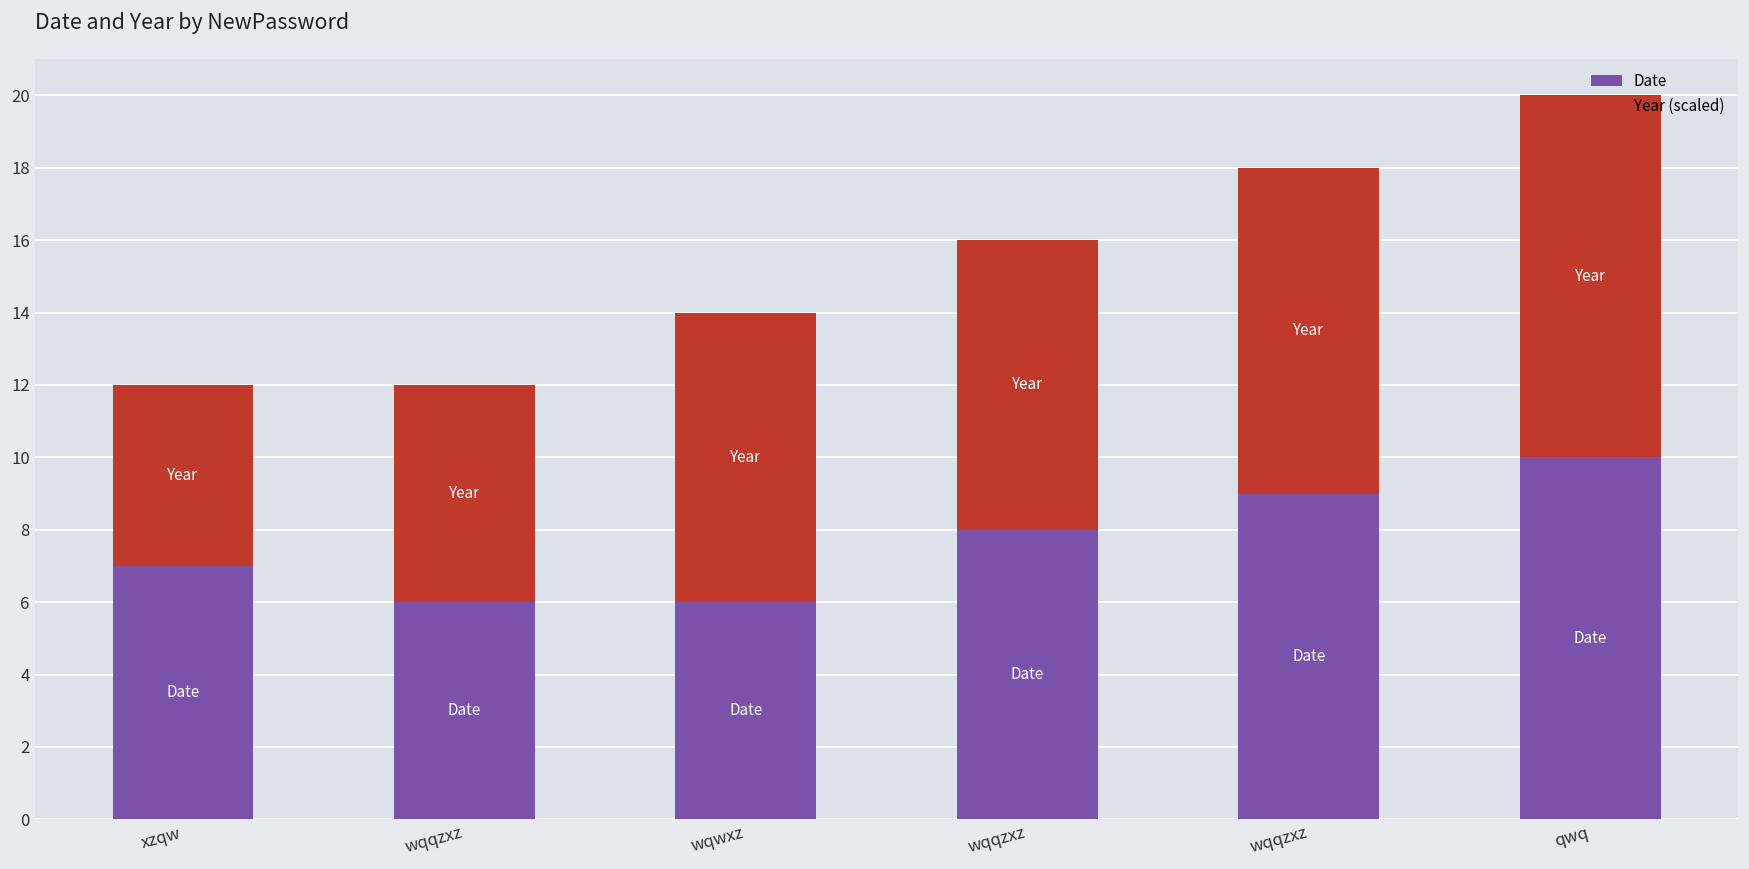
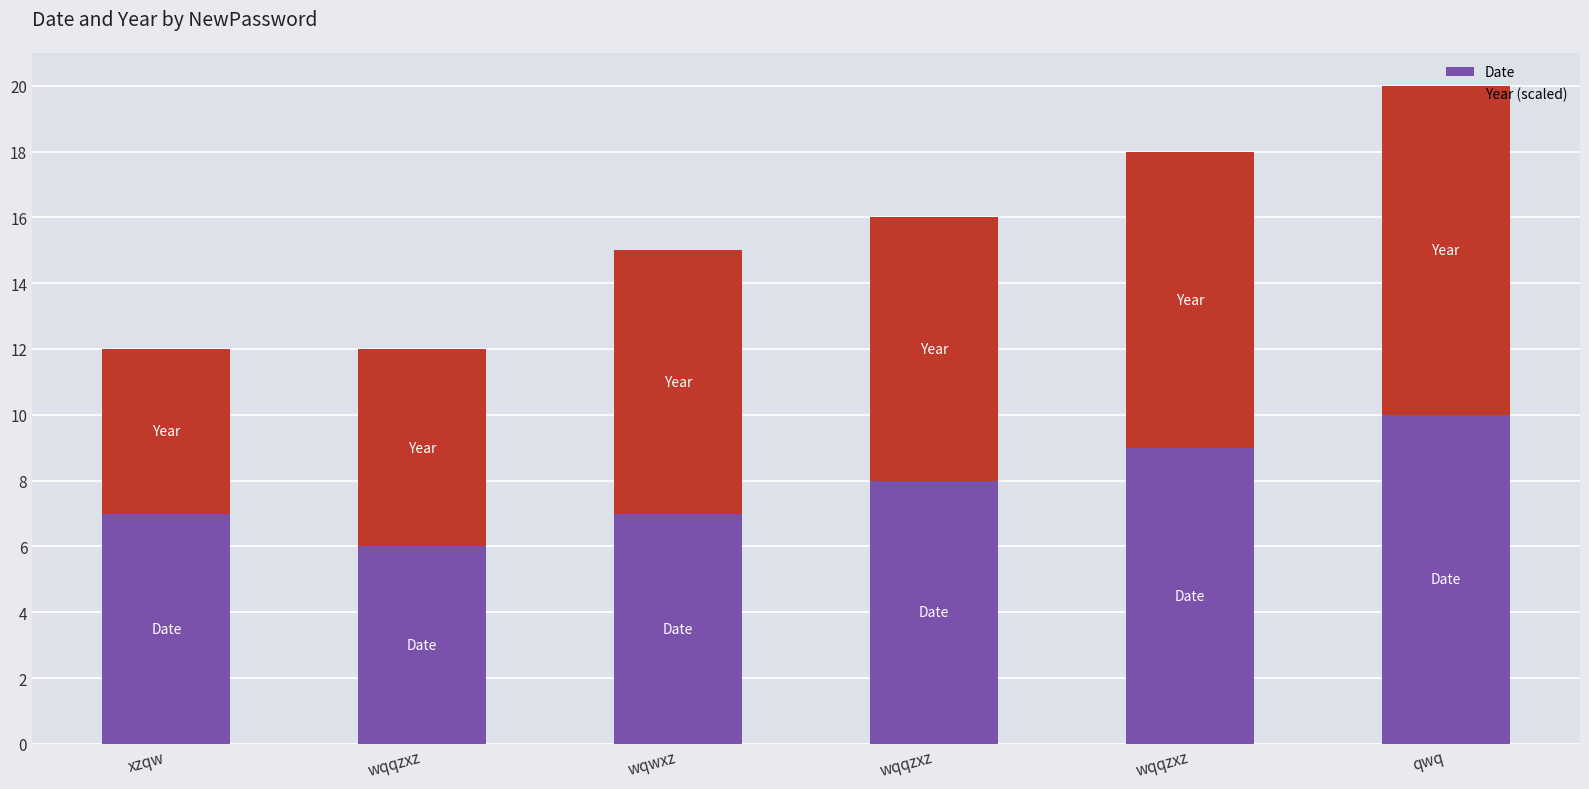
  {
    "Date": {
      "xzqw": 7,
-     "wqwxz": 6,
+     "wqwxz": 7,
      "qwq": 10
    },
    "Year (scaled)": {
      "xzqw": 5,
      "wqwxz": 8,
      "qwq": 10
    }
  }
